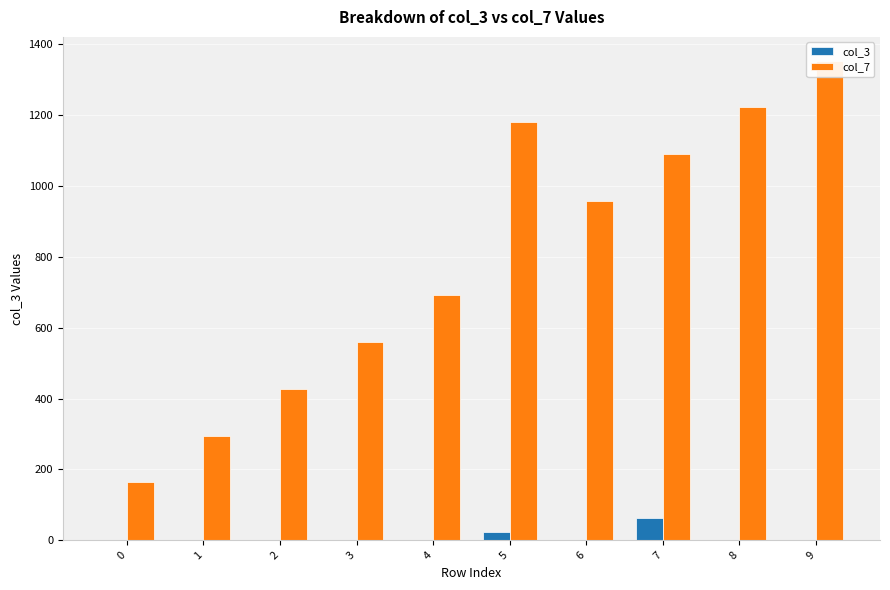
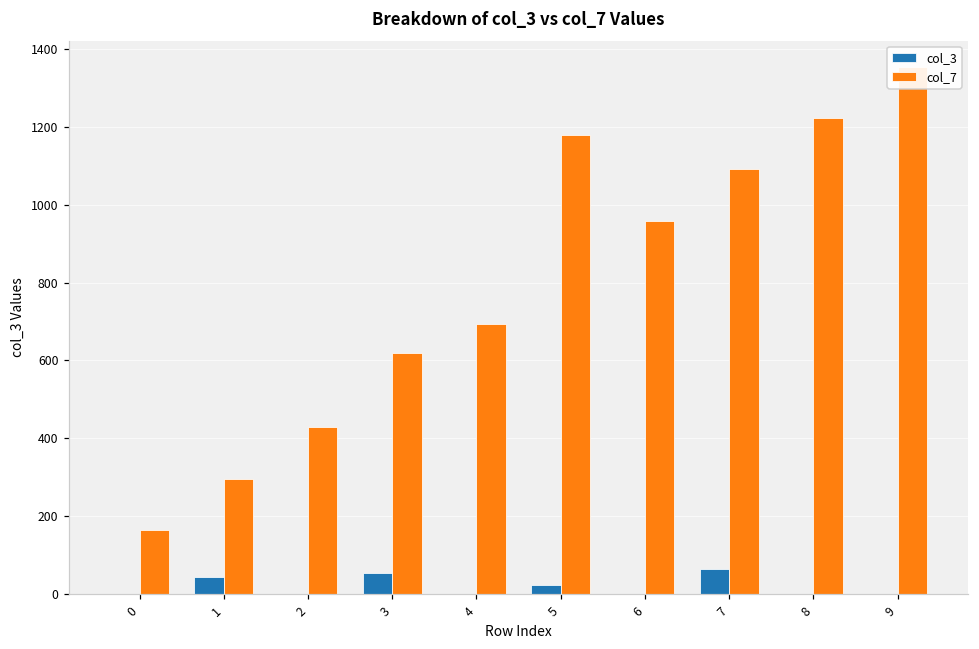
  {
    "col_3": {
-     "1": 0,
-     "3": 0,
+     "1": 40,
+     "3": 50,
      "5": 20,
      "7": 60
    },
    "col_7": {
      "0": 160,
      "1": 300,
      "2": 430,
-     "3": 560,
+     "3": 620,
      "4": 690,
      "5": 1180,
      "6": 960,
      "7": 1090,
      "8": 1220
    }
  }
